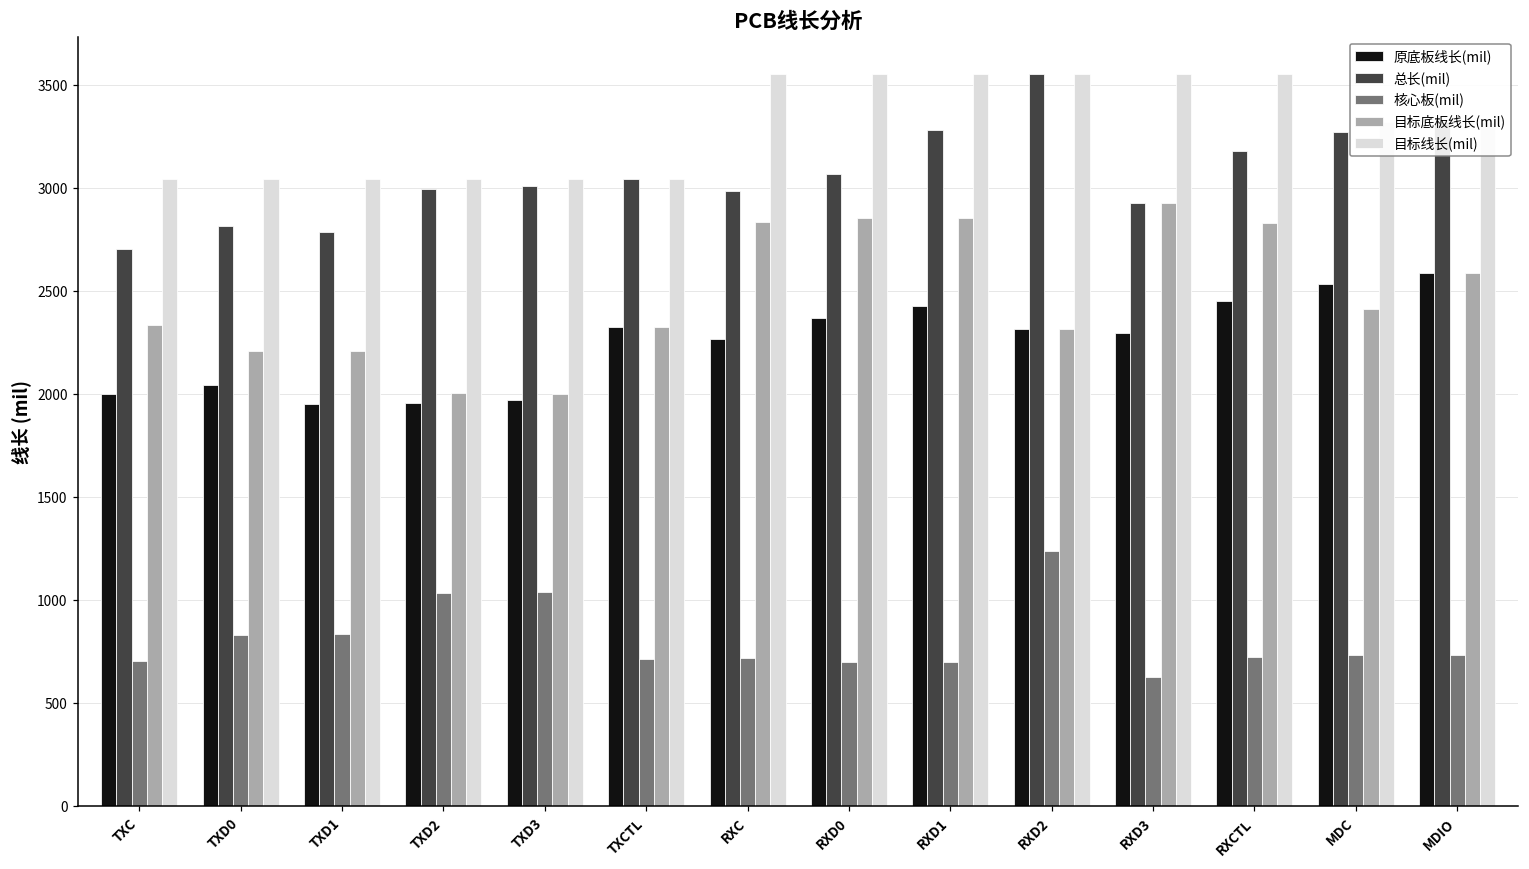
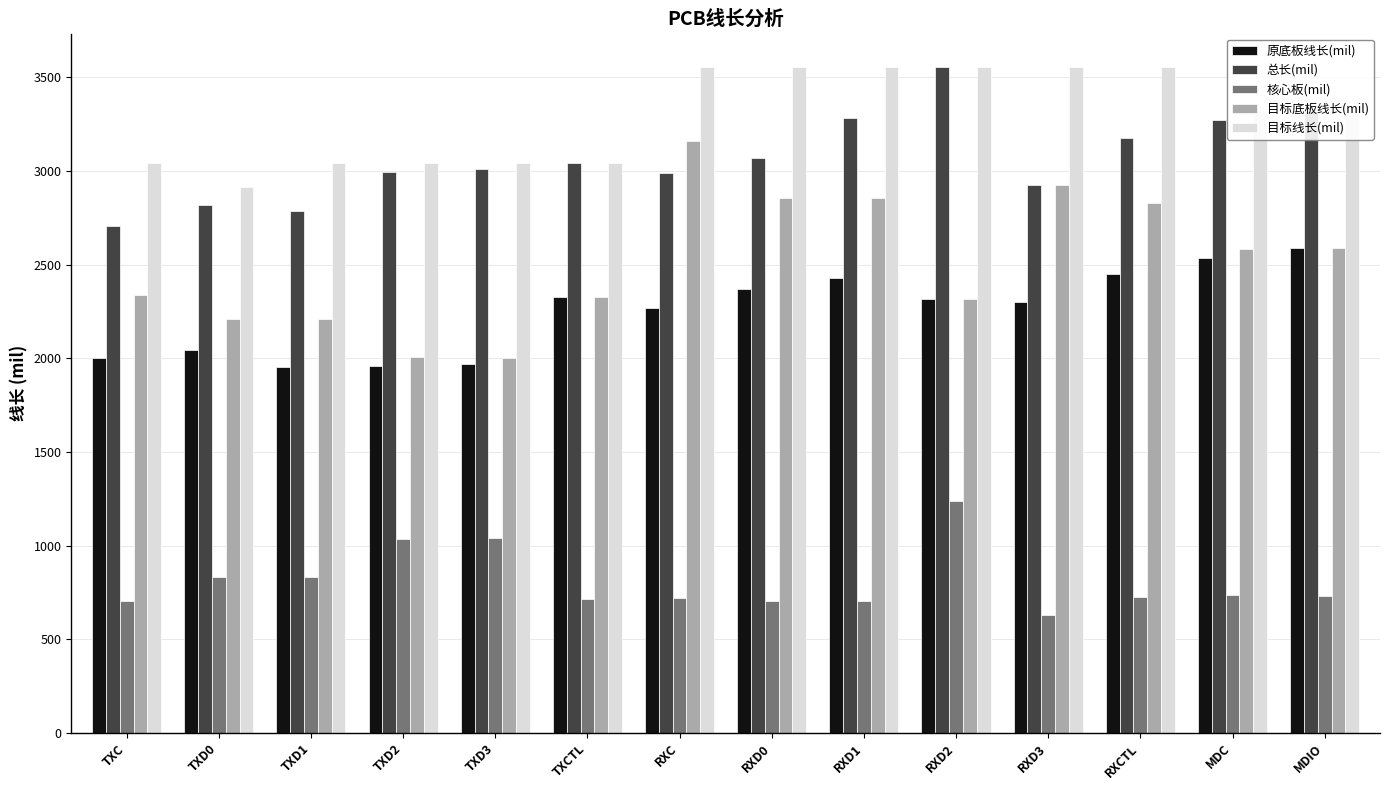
  {
    "原底板线长(mil)": {
      "TXC": 2000,
      "TXD0": 2050,
      "TXD1": 1950,
      "TXD2": 1960,
      "TXD3": 1970,
      "TXCTL": 2330,
      "RXC": 2270,
      "RXD0": 2370,
      "RXD1": 2430,
      "RXD2": 2320,
      "RXD3": 2300,
      "RXCTL": 2450,
      "MDC": 2540,
      "MDIO": 2590
    },
    "总长(mil)": {
      "TXC": 2710,
      "TXD0": 2820,
      "TXD1": 2790,
      "TXD2": 2990,
      "TXD3": 3010,
      "TXCTL": 3040,
      "RXC": 2990,
      "RXD0": 3070,
      "RXD1": 3280,
      "RXD2": 3560,
      "RXD3": 2930,
      "RXCTL": 3180,
      "MDC": 3270
    },
    "核心板(mil)": {
      "TXC": 700,
      "TXD0": 830,
      "TXD1": 830,
      "TXD2": 1040,
      "TXD3": 1040,
      "TXCTL": 720,
      "RXC": 720,
      "RXD0": 700,
      "RXD1": 700,
      "RXD2": 1240,
      "RXD3": 630,
      "RXCTL": 730,
      "MDC": 740,
      "MDIO": 730
    },
    "目标底板线长(mil)": {
      "TXC": 2340,
      "TXD0": 2210,
      "TXD1": 2210,
      "TXD2": 2010,
      "TXD3": 2000,
      "TXCTL": 2330,
-     "RXC": 2840,
+     "RXC": 3160,
      "RXD0": 2850,
      "RXD1": 2850,
      "RXD2": 2320,
      "RXD3": 2930,
      "RXCTL": 2830,
-     "MDC": 2410,
+     "MDC": 2590,
      "MDIO": 2590
    },
    "目标线长(mil)": {
      "TXC": 3040,
-     "TXD0": 3040,
+     "TXD0": 2920,
      "TXD1": 3040,
      "TXD2": 3040,
      "TXD3": 3040,
      "TXCTL": 3040,
      "RXC": 3560,
      "RXD0": 3560,
      "RXD1": 3560,
      "RXD2": 3560,
      "RXD3": 3560,
      "RXCTL": 3560
    }
  }
